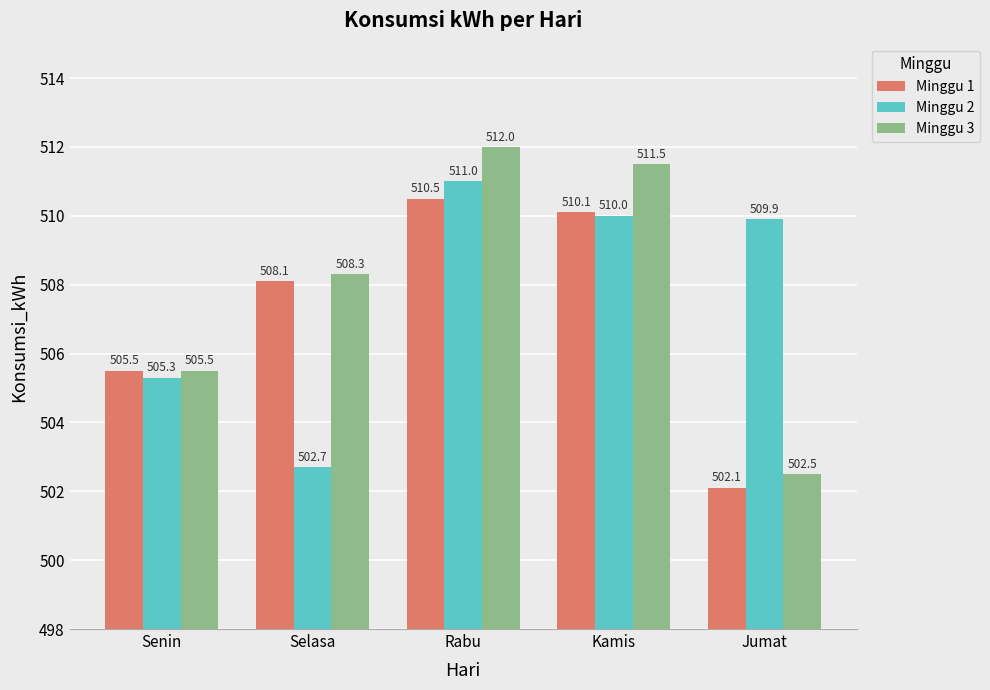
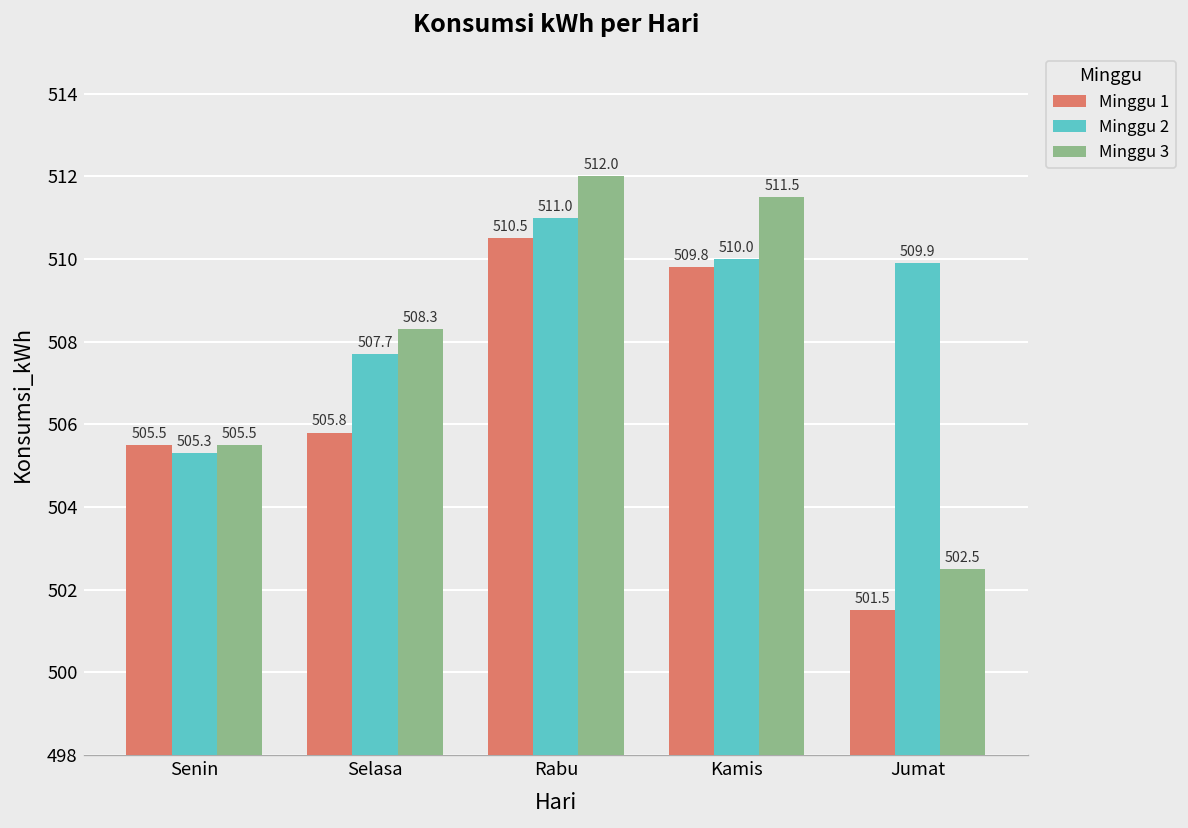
  {
    "Minggu 1": {
      "Senin": 505.5,
-     "Selasa": 508.1,
+     "Selasa": 505.8,
      "Rabu": 510.5,
-     "Kamis": 510.1,
-     "Jumat": 502.1
+     "Kamis": 509.8,
+     "Jumat": 501.5
    },
    "Minggu 2": {
      "Senin": 505.3,
-     "Selasa": 502.7,
+     "Selasa": 507.7,
      "Rabu": 511.0,
      "Kamis": 510.0,
      "Jumat": 509.9
    },
    "Minggu 3": {
      "Senin": 505.5,
      "Selasa": 508.3,
      "Rabu": 512.0,
      "Kamis": 511.5,
      "Jumat": 502.5
    }
  }
